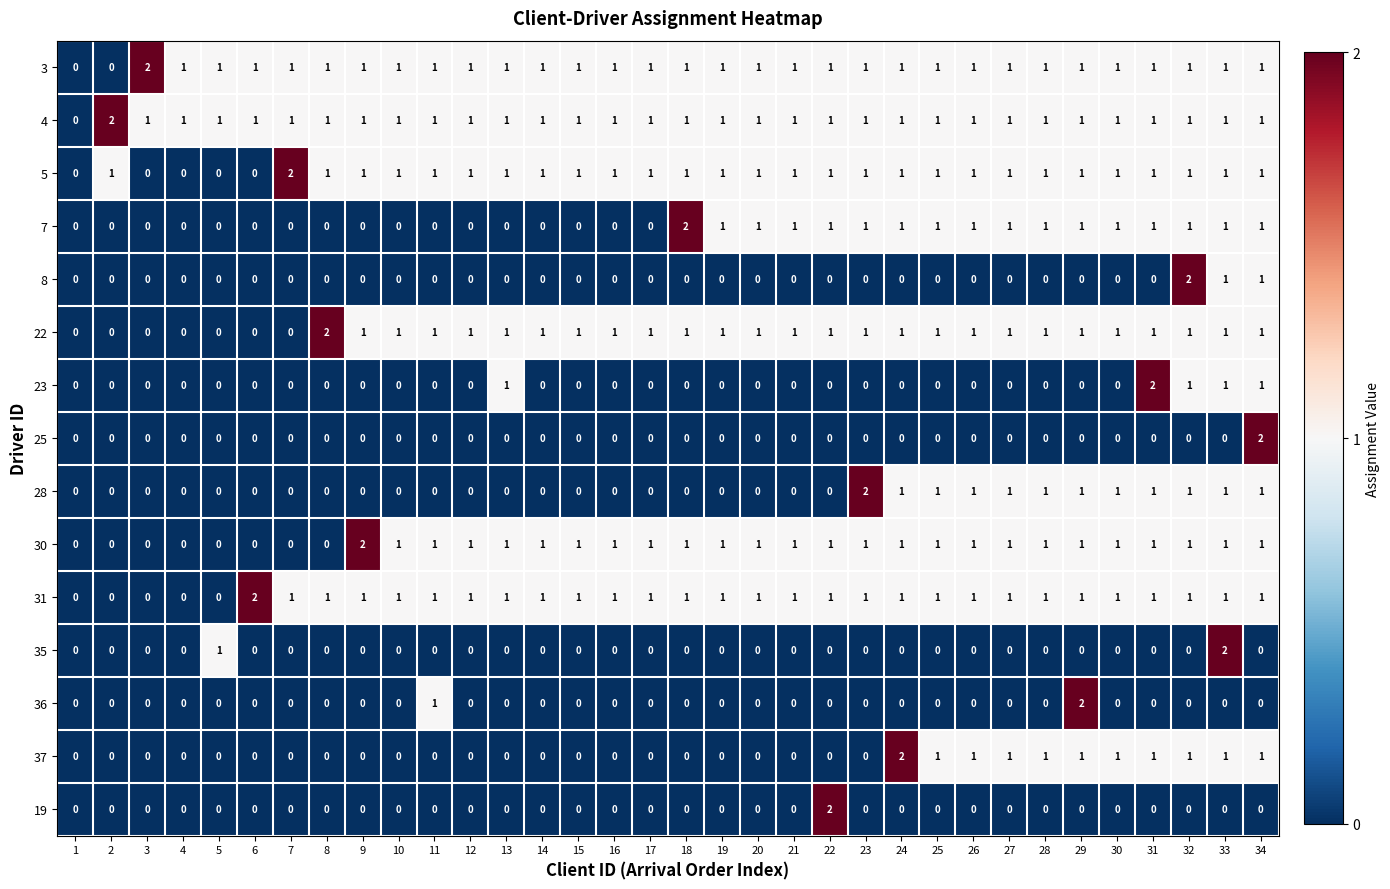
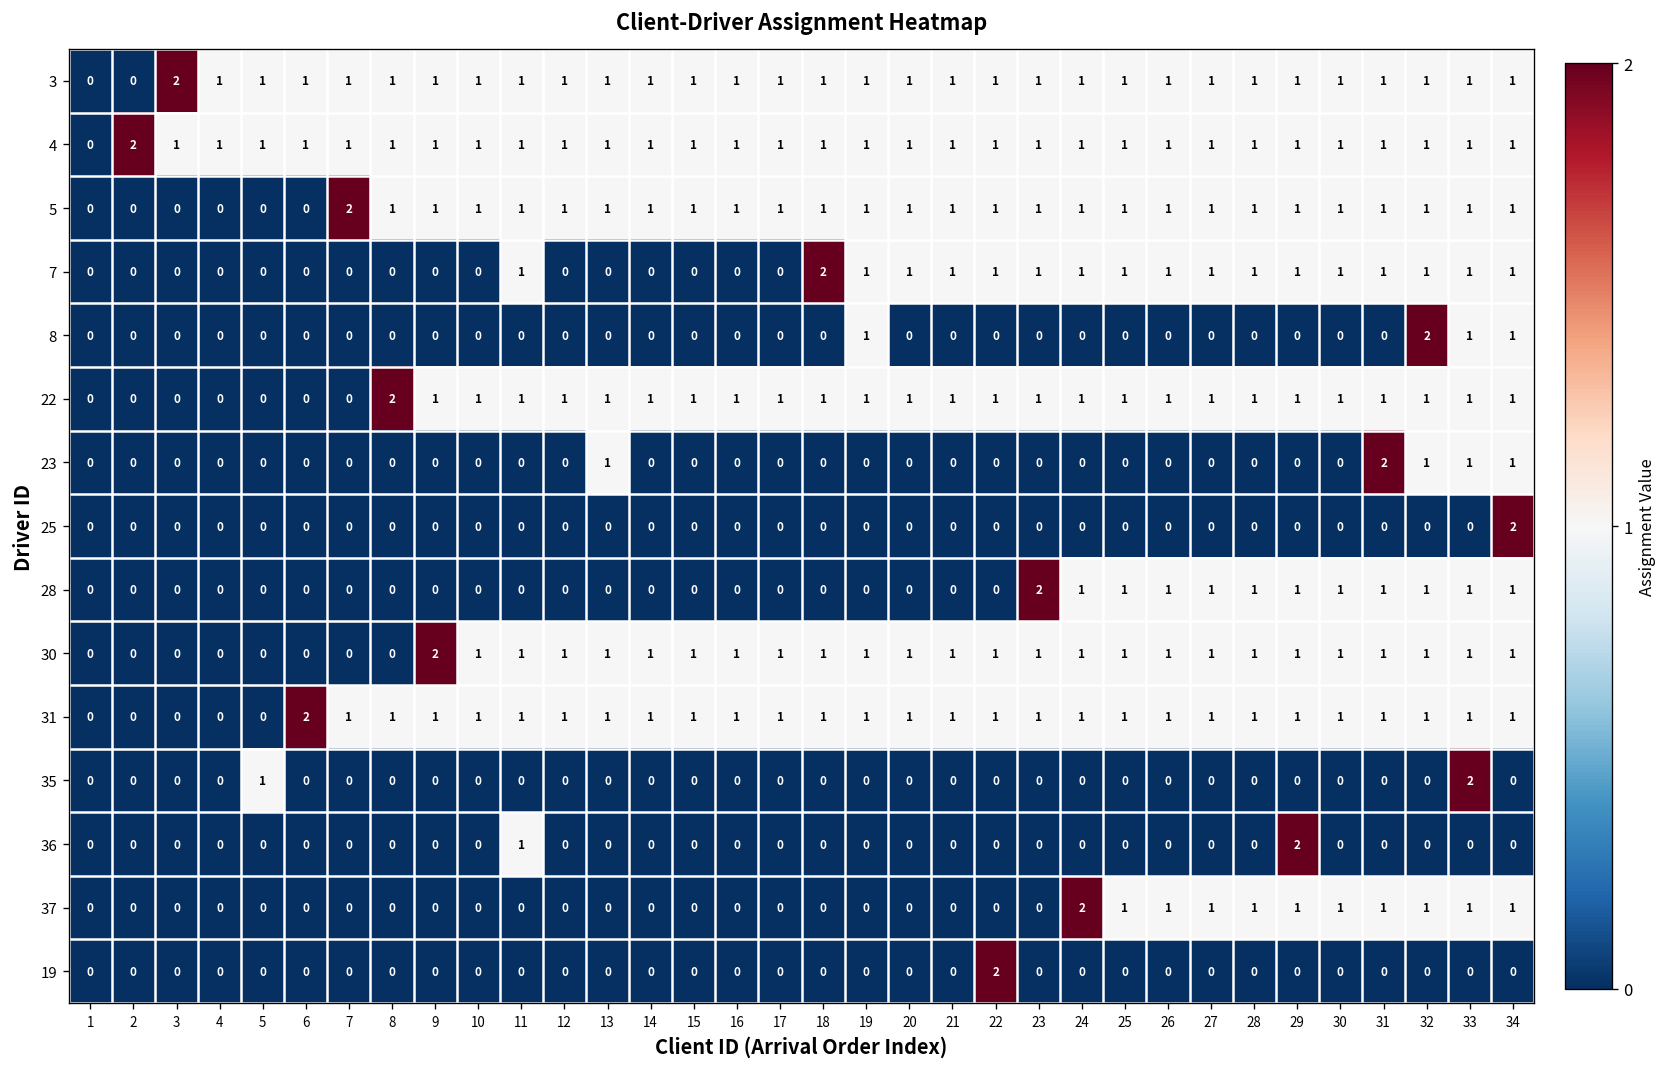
  {
    "5": {
      "1": 0,
-     "2": 1,
+     "2": 0,
      "3": 0,
      "4": 0,
      "5": 0,
      "6": 0,
      "7": 2,
      "8": 1,
      "9": 1,
      "10": 1,
      "11": 1,
      "12": 1,
      "13": 1,
      "14": 1,
      "15": 1,
      "16": 1,
      "17": 1,
      "18": 1,
      "19": 1,
      "20": 1,
      "21": 1,
      "22": 1,
      "23": 1,
      "24": 1,
      "25": 1,
      "26": 1,
      "27": 1,
      "28": 1,
      "29": 1,
      "30": 1,
      "31": 1,
      "32": 1,
      "33": 1,
      "34": 1
    },
    "7": {
      "1": 0,
      "2": 0,
      "3": 0,
      "4": 0,
      "5": 0,
      "6": 0,
      "7": 0,
      "8": 0,
      "9": 0,
      "10": 0,
-     "11": 0,
+     "11": 1,
      "12": 0,
      "13": 0,
      "14": 0,
      "15": 0,
      "16": 0,
      "17": 0,
      "18": 2,
      "19": 1,
      "20": 1,
      "21": 1,
      "22": 1,
      "23": 1,
      "24": 1,
      "25": 1,
      "26": 1,
      "27": 1,
      "28": 1,
      "29": 1,
      "30": 1,
      "31": 1,
      "32": 1,
      "33": 1,
      "34": 1
    },
    "8": {
      "1": 0,
      "2": 0,
      "3": 0,
      "4": 0,
      "5": 0,
      "6": 0,
      "7": 0,
      "8": 0,
      "9": 0,
      "10": 0,
      "11": 0,
      "12": 0,
      "13": 0,
      "14": 0,
      "15": 0,
      "16": 0,
      "17": 0,
      "18": 0,
-     "19": 0,
+     "19": 1,
      "20": 0,
      "21": 0,
      "22": 0,
      "23": 0,
      "24": 0,
      "25": 0,
      "26": 0,
      "27": 0,
      "28": 0,
      "29": 0,
      "30": 0,
      "31": 0,
      "32": 2,
      "33": 1,
      "34": 1
    }
  }
